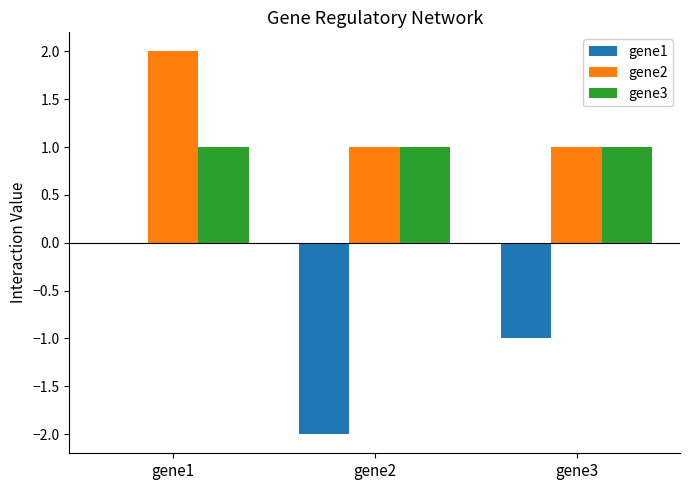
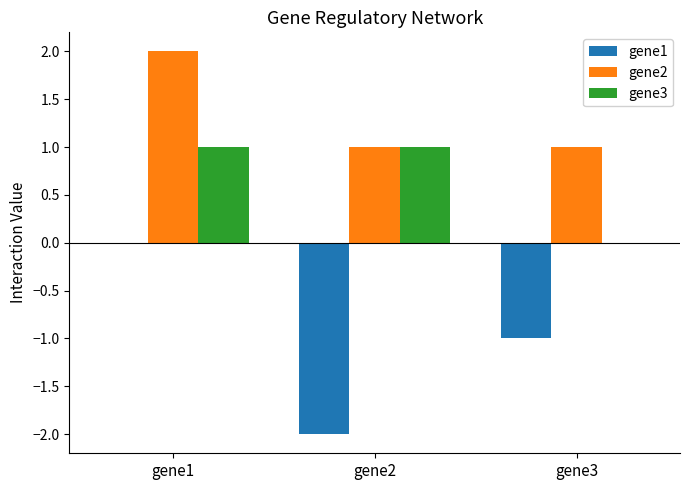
  {
    "gene1": {
      "gene1": 0,
      "gene2": -2,
      "gene3": -1
    },
    "gene2": {
      "gene1": 2,
      "gene2": 1,
      "gene3": 1
    },
    "gene3": {
      "gene1": 1,
      "gene2": 1,
-     "gene3": 1
+     "gene3": 0
    }
  }
